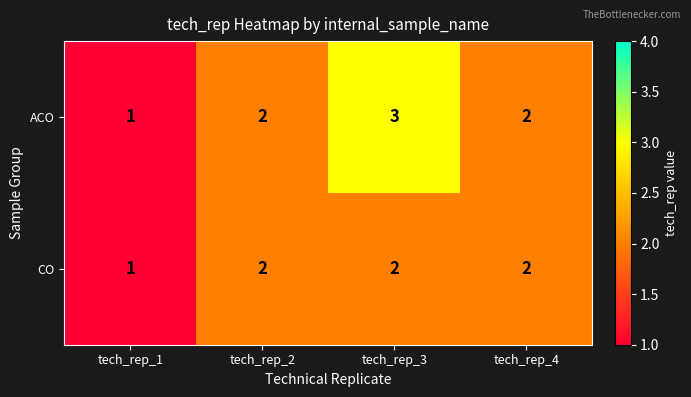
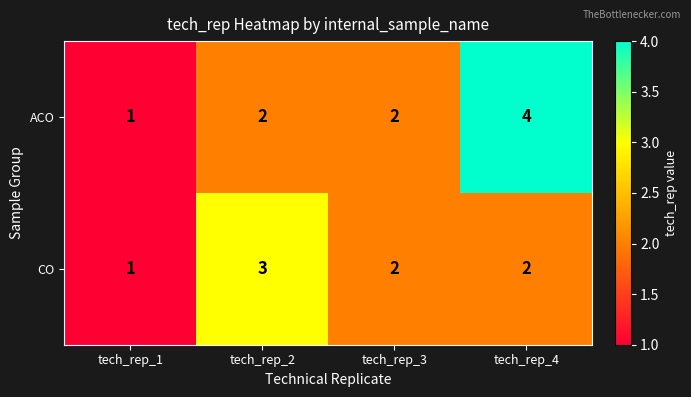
  {
    "ACO": {
      "tech_rep_1": 1,
      "tech_rep_2": 2,
-     "tech_rep_3": 3,
-     "tech_rep_4": 2
+     "tech_rep_3": 2,
+     "tech_rep_4": 4
    },
    "CO": {
      "tech_rep_1": 1,
-     "tech_rep_2": 2,
+     "tech_rep_2": 3,
      "tech_rep_3": 2,
      "tech_rep_4": 2
    }
  }
